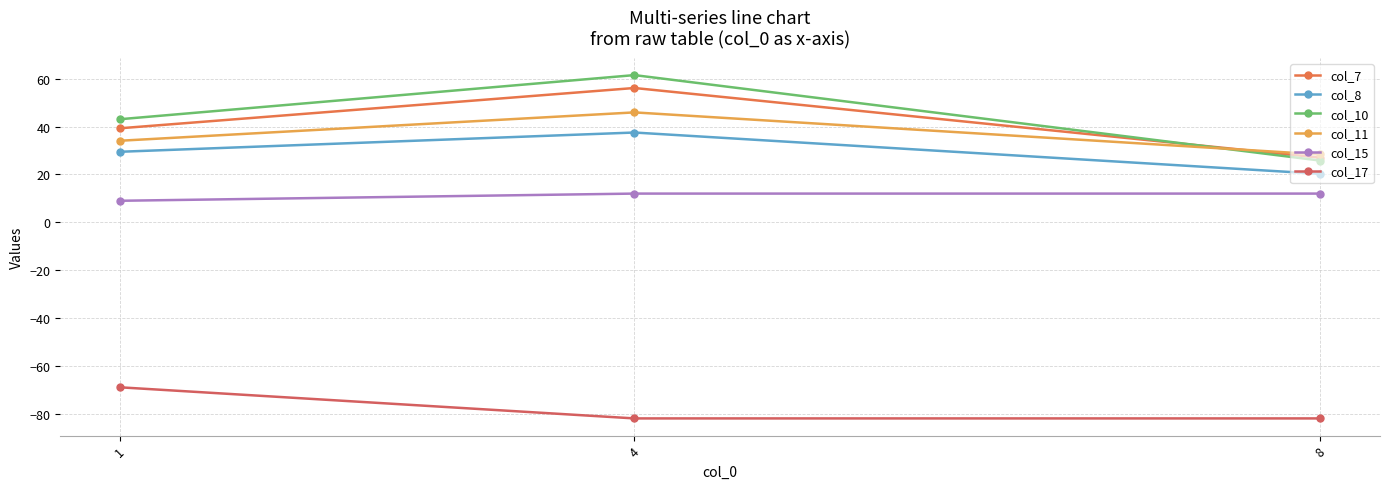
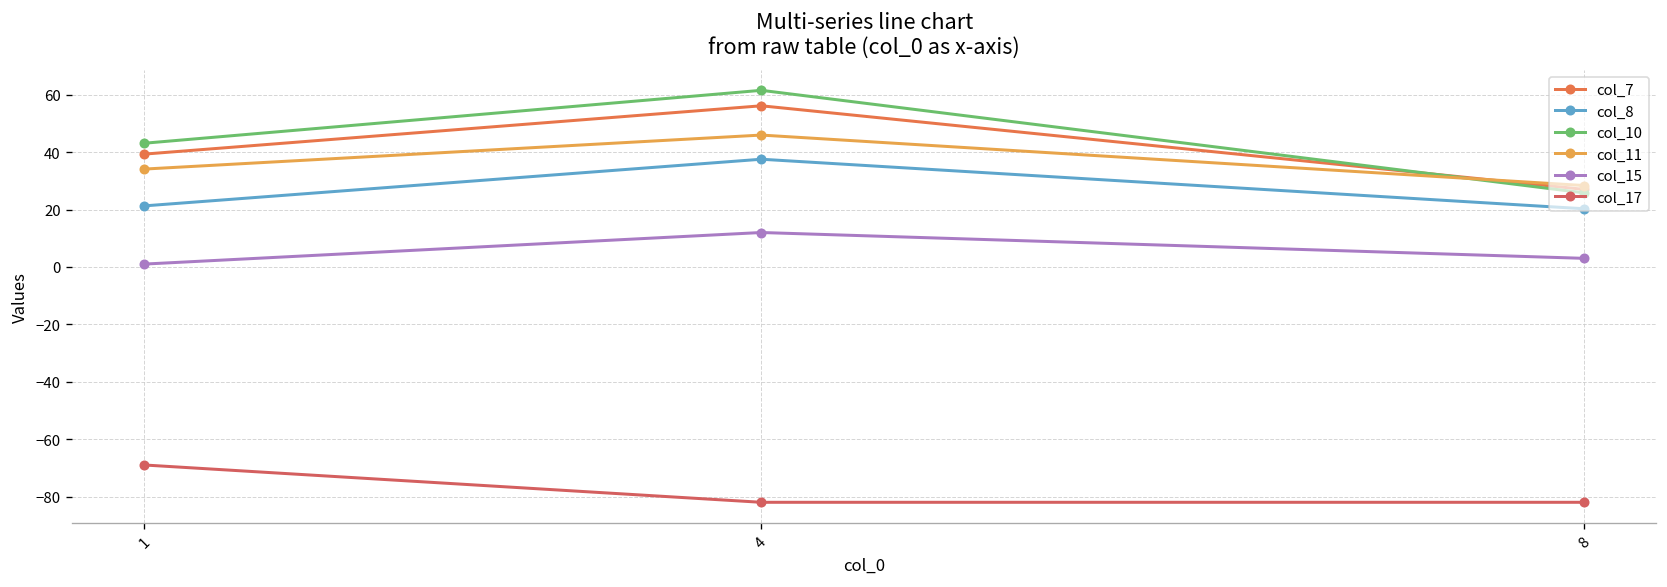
  {
    "col_8": {
-     "1": 29,
+     "1": 21,
      "4": 38
    },
    "col_10": {
      "1": 43,
      "4": 62
    },
    "col_15": {
-     "1": 9,
+     "1": 1,
      "4": 12,
-     "8": 12
+     "8": 3
    }
  }
